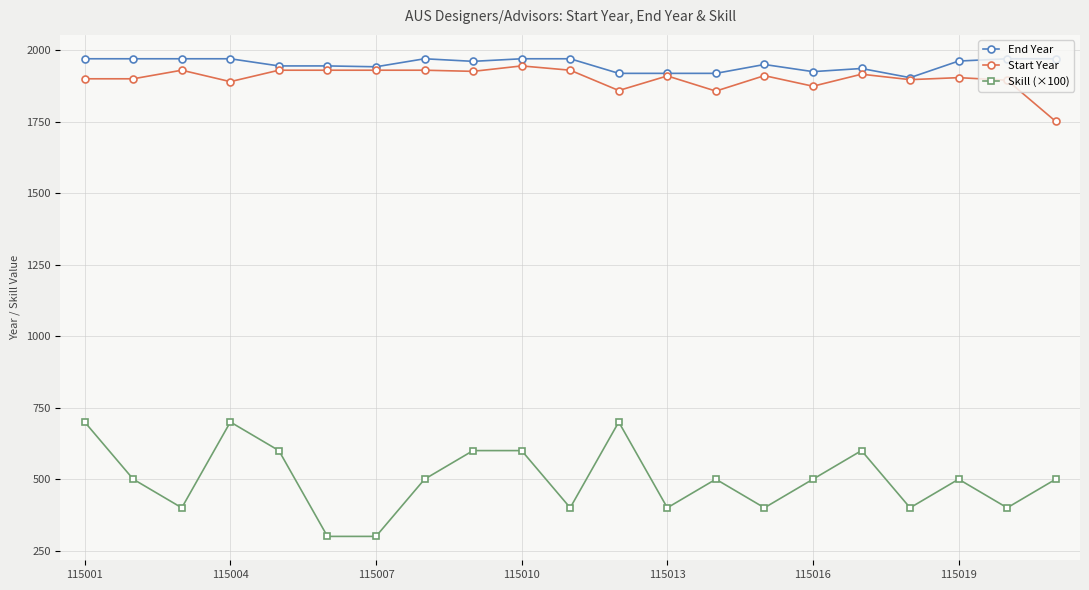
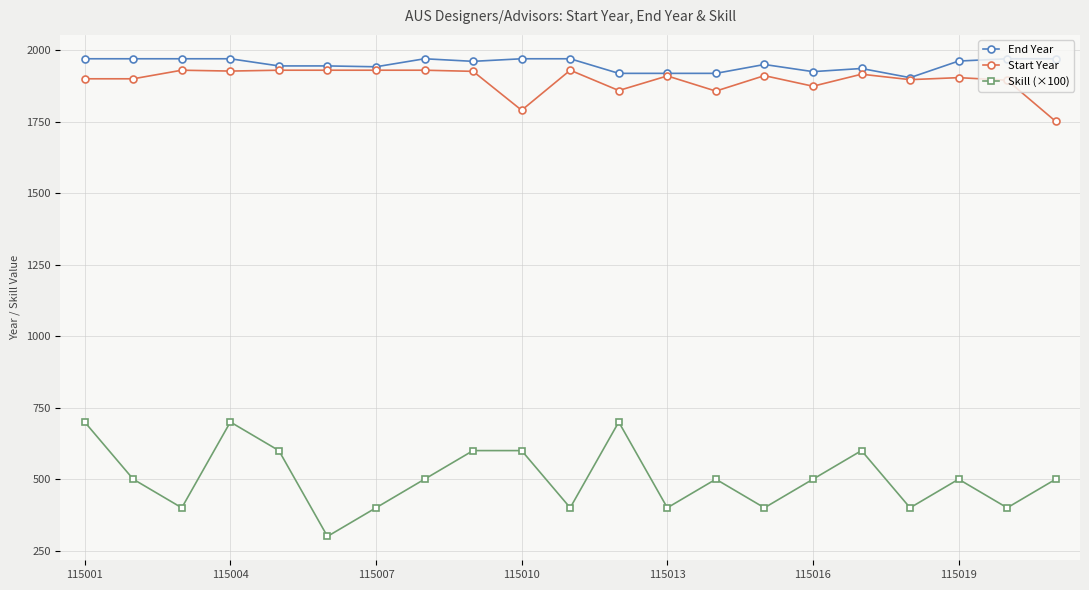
  {
    "End Year": {
      "115001": 1970,
      "115004": 1970,
      "115007": 1940,
      "115010": 1970,
      "115016": 1930,
      "115019": 1960
    },
    "Start Year": {
      "115001": 1900,
-     "115004": 1890,
+     "115004": 1930,
      "115007": 1930,
-     "115010": 1950,
+     "115010": 1790,
      "115016": 1870,
      "115019": 1900
    },
    "Skill (×100)": {
      "115001": 700,
      "115004": 700,
-     "115007": 300,
+     "115007": 400,
      "115010": 600,
      "115013": 400,
      "115016": 500,
      "115019": 500
    }
  }
